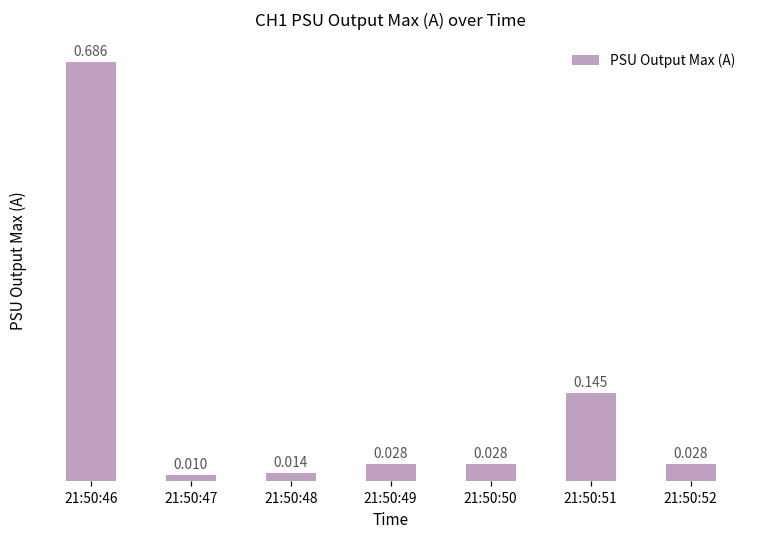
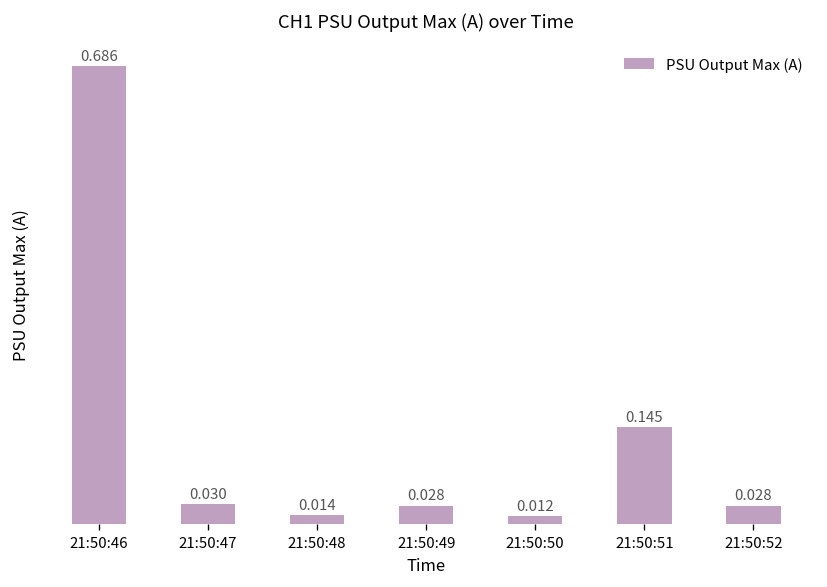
  {
    "21:50:46": 0.686,
-   "21:50:47": 0.010,
+   "21:50:47": 0.030,
    "21:50:48": 0.014,
    "21:50:49": 0.028,
-   "21:50:50": 0.028,
+   "21:50:50": 0.012,
    "21:50:51": 0.145,
    "21:50:52": 0.028
  }
